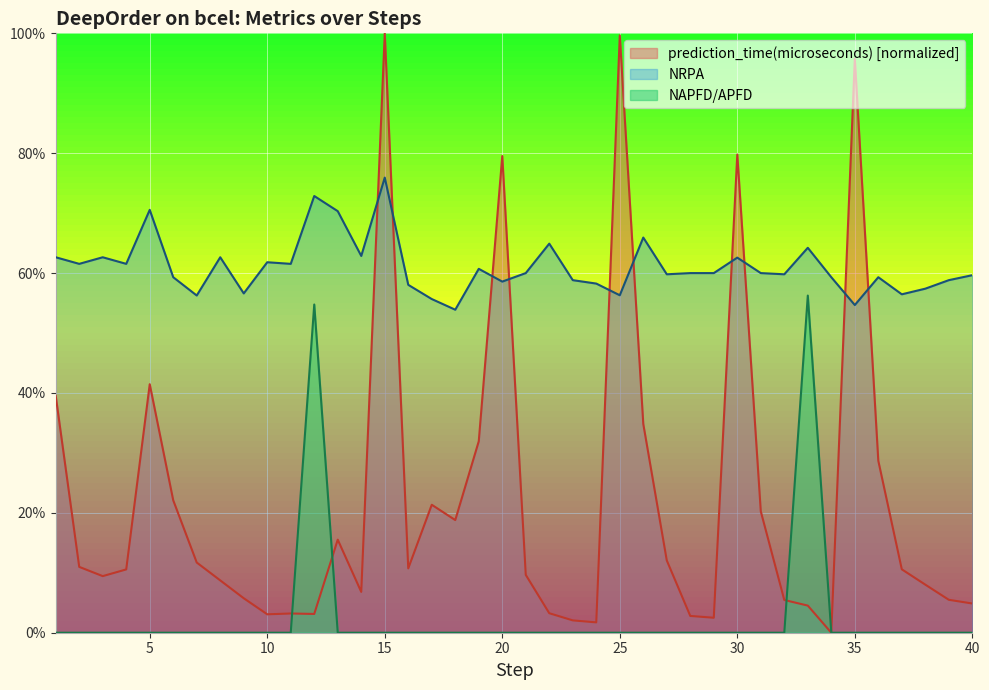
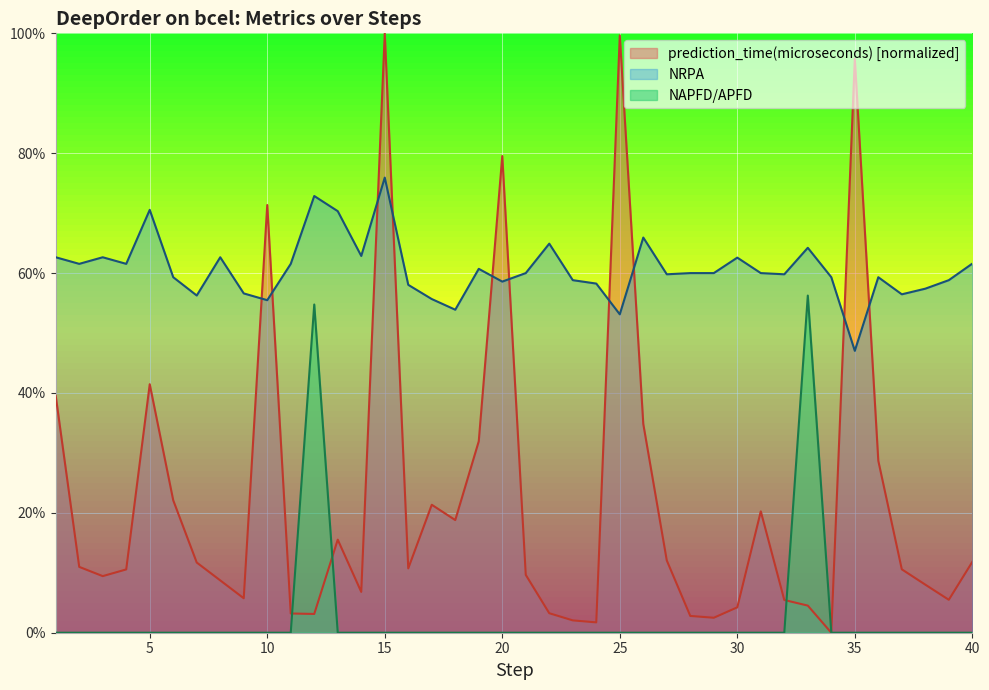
  {
    "prediction_time(microseconds) [normalized]": {
      "5": "41%",
-     "10": "3%",
+     "10": "71%",
      "15": "100%",
      "20": "80%",
      "25": "100%",
-     "30": "80%",
-     "40": "5%"
+     "30": "4%",
+     "40": "12%"
    },
    "NRPA": {
      "5": "71%",
-     "10": "62%",
+     "10": "55%",
      "15": "76%",
      "20": "59%",
-     "25": "56%",
+     "25": "53%",
      "30": "63%",
-     "35": "55%",
-     "40": "60%"
+     "35": "47%",
+     "40": "62%"
    },
    "NAPFD/APFD": {
      "5": "0%",
      "10": "0%",
      "15": "0%",
      "20": "0%",
      "25": "0%",
      "30": "0%",
      "35": "0%",
      "40": "0%"
    }
  }
